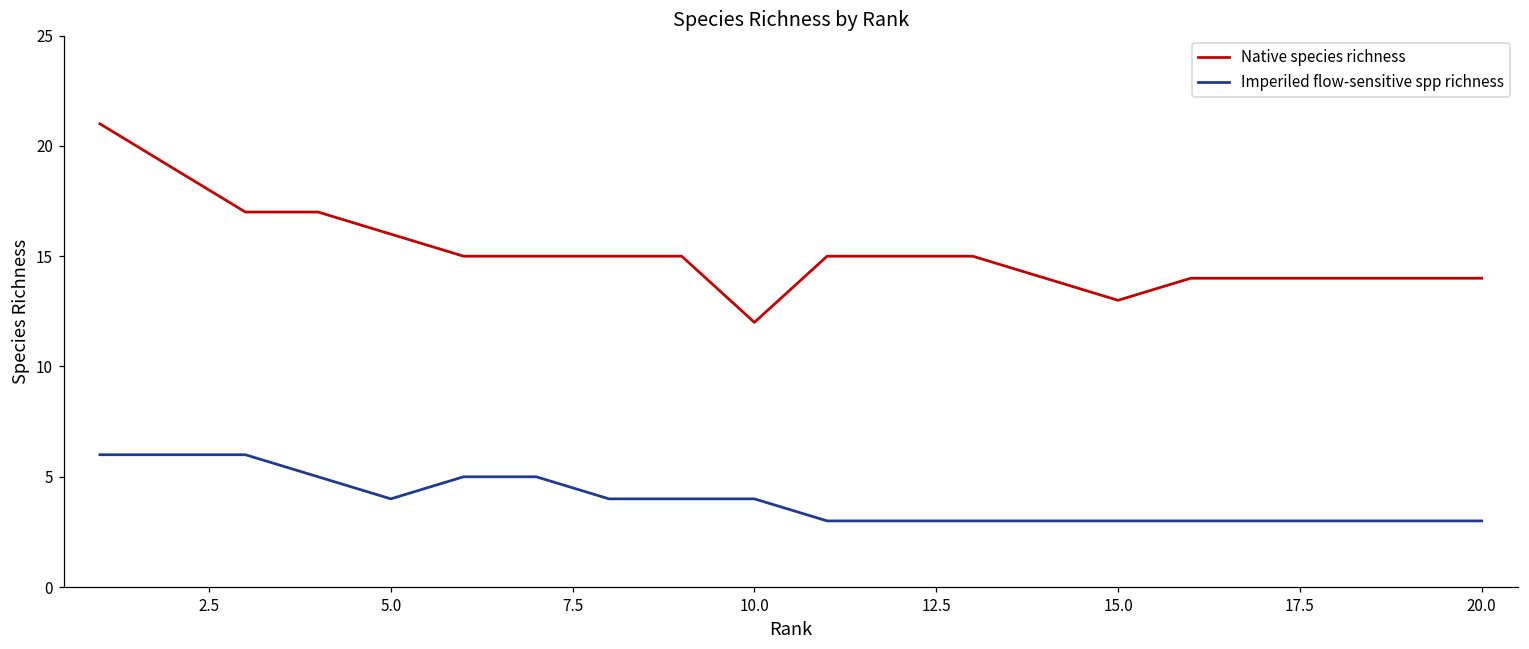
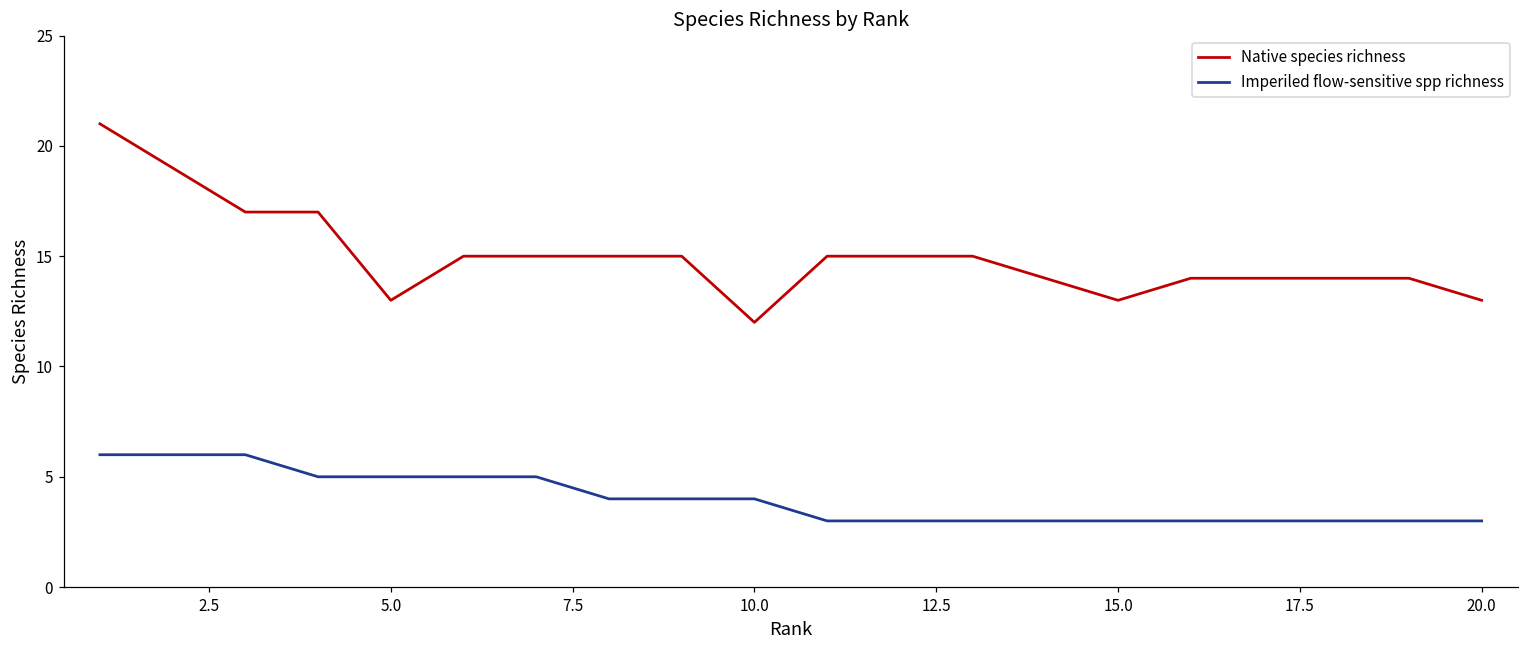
  {
    "Native species richness": {
-     "5.0": 16,
+     "5.0": 13,
      "10.0": 12,
      "15.0": 13,
-     "20.0": 14
+     "20.0": 13
    },
    "Imperiled flow-sensitive spp richness": {
-     "5.0": 4,
+     "5.0": 5,
      "10.0": 4,
      "15.0": 3,
      "20.0": 3
    }
  }
